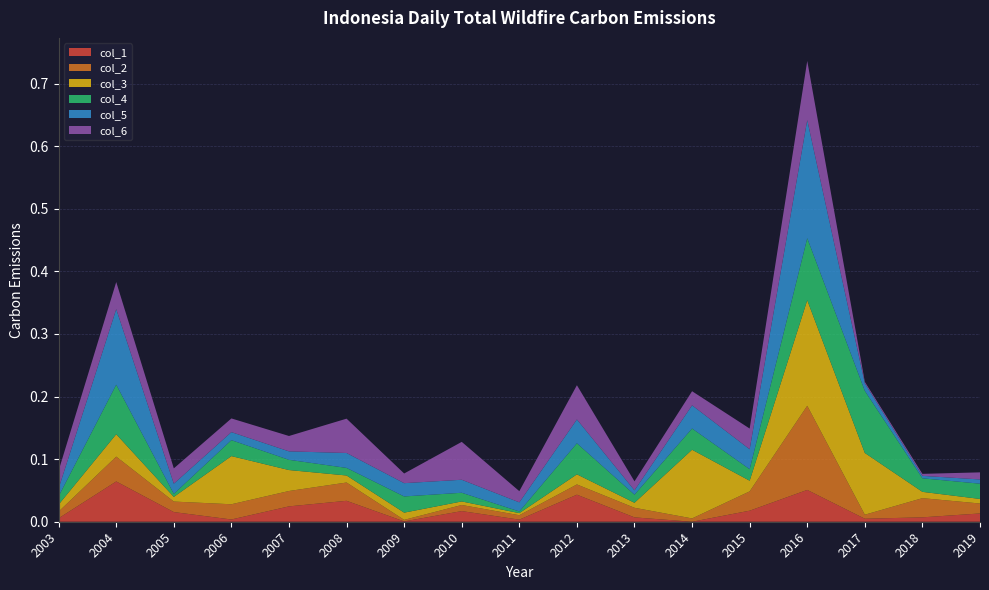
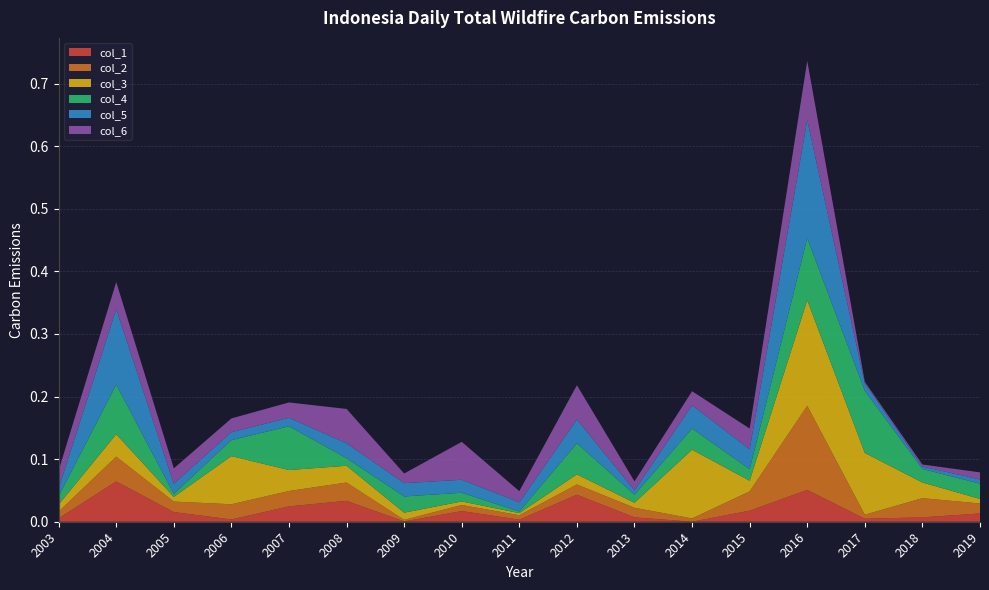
  {
    "col_3": {
      "2003": 0.01,
      "2004": 0.04,
      "2005": 0.01,
      "2006": 0.08,
      "2007": 0.03,
-     "2008": 0.01,
+     "2008": 0.03,
      "2009": 0.01,
      "2010": 0.01,
      "2012": 0.02,
      "2013": 0.01,
      "2014": 0.11,
      "2015": 0.02,
      "2016": 0.17,
      "2017": 0.10,
-     "2018": 0.01,
+     "2018": 0.03,
      "2019": 0.01
    },
    "col_4": {
      "2003": 0.01,
      "2004": 0.08,
      "2005": 0.00,
      "2006": 0.03,
-     "2007": 0.02,
+     "2007": 0.07,
      "2008": 0.01,
      "2009": 0.03,
      "2010": 0.01,
      "2012": 0.05,
      "2013": 0.01,
      "2014": 0.03,
      "2015": 0.02,
      "2016": 0.10,
      "2017": 0.10,
      "2019": 0.02
    },
    "col_5": {
      "2003": 0.01,
      "2004": 0.12,
      "2005": 0.02,
      "2006": 0.01,
      "2007": 0.01,
      "2008": 0.02,
      "2009": 0.02,
      "2010": 0.02,
      "2011": 0.01,
      "2012": 0.04,
      "2013": 0.01,
      "2014": 0.04,
      "2015": 0.03,
      "2016": 0.19,
      "2019": 0.01
    },
    "col_6": {
      "2003": 0.03,
      "2004": 0.04,
      "2005": 0.02,
      "2006": 0.02,
      "2007": 0.02,
      "2008": 0.05,
      "2009": 0.02,
      "2010": 0.06,
      "2011": 0.02,
      "2012": 0.05,
      "2013": 0.01,
      "2014": 0.02,
      "2015": 0.03,
      "2016": 0.09,
      "2019": 0.01
    }
  }
